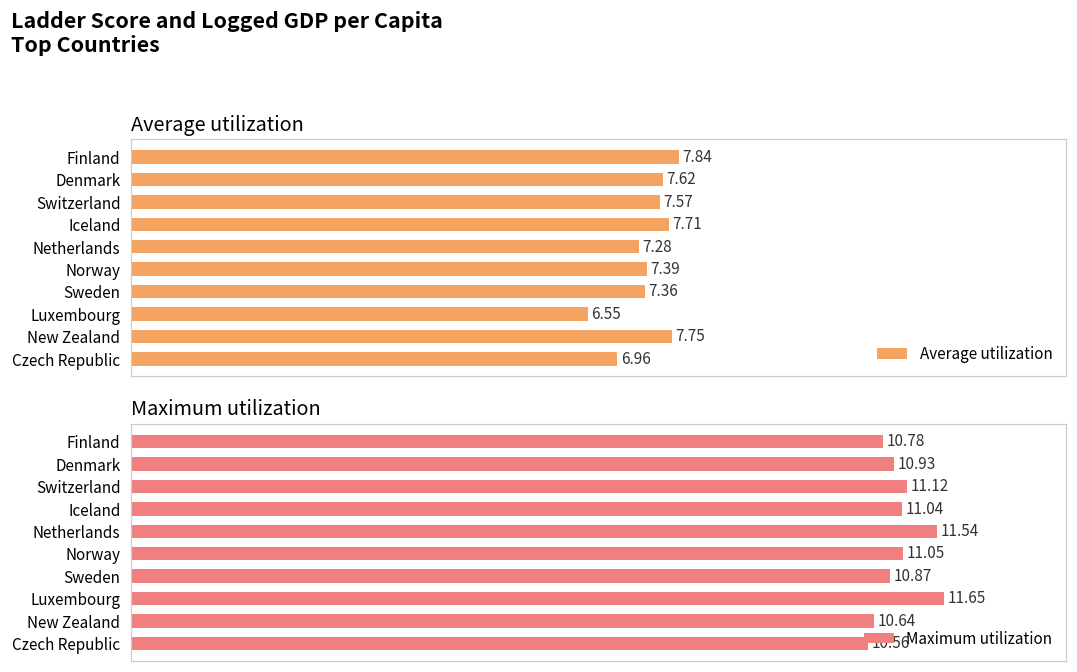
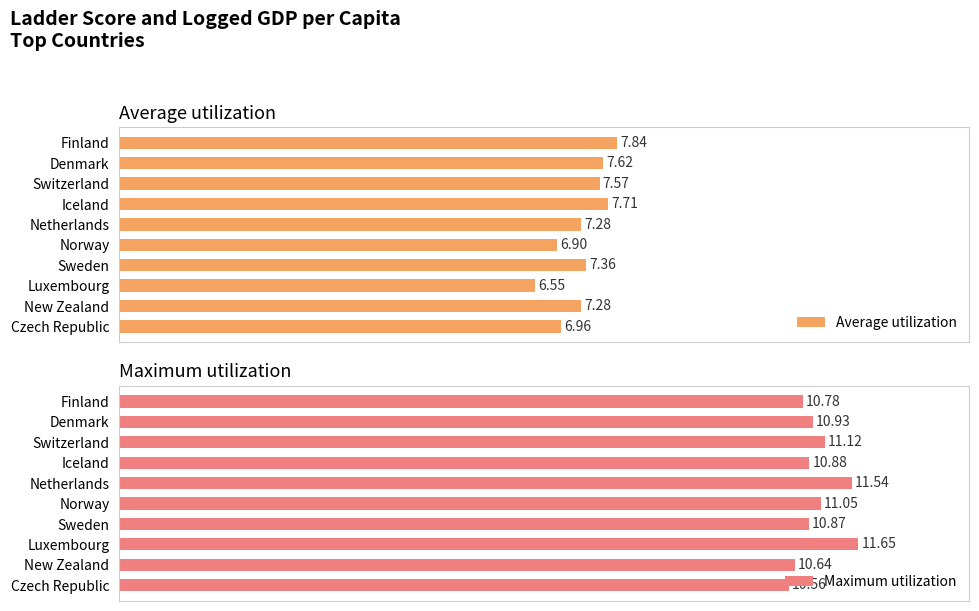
  {
    "Average utilization": {
      "Finland": 7.84,
      "Denmark": 7.62,
      "Switzerland": 7.57,
      "Iceland": 7.71,
      "Netherlands": 7.28,
-     "Norway": 7.39,
+     "Norway": 6.90,
      "Sweden": 7.36,
      "Luxembourg": 6.55,
-     "New Zealand": 7.75,
+     "New Zealand": 7.28,
      "Czech Republic": 6.96
    },
    "Maximum utilization": {
      "Finland": 10.78,
      "Denmark": 10.93,
      "Switzerland": 11.12,
-     "Iceland": 11.04,
+     "Iceland": 10.88,
      "Netherlands": 11.54,
      "Norway": 11.05,
      "Sweden": 10.87,
      "Luxembourg": 11.65,
      "New Zealand": 10.64,
      "Czech Republic": 10.56
    }
  }
